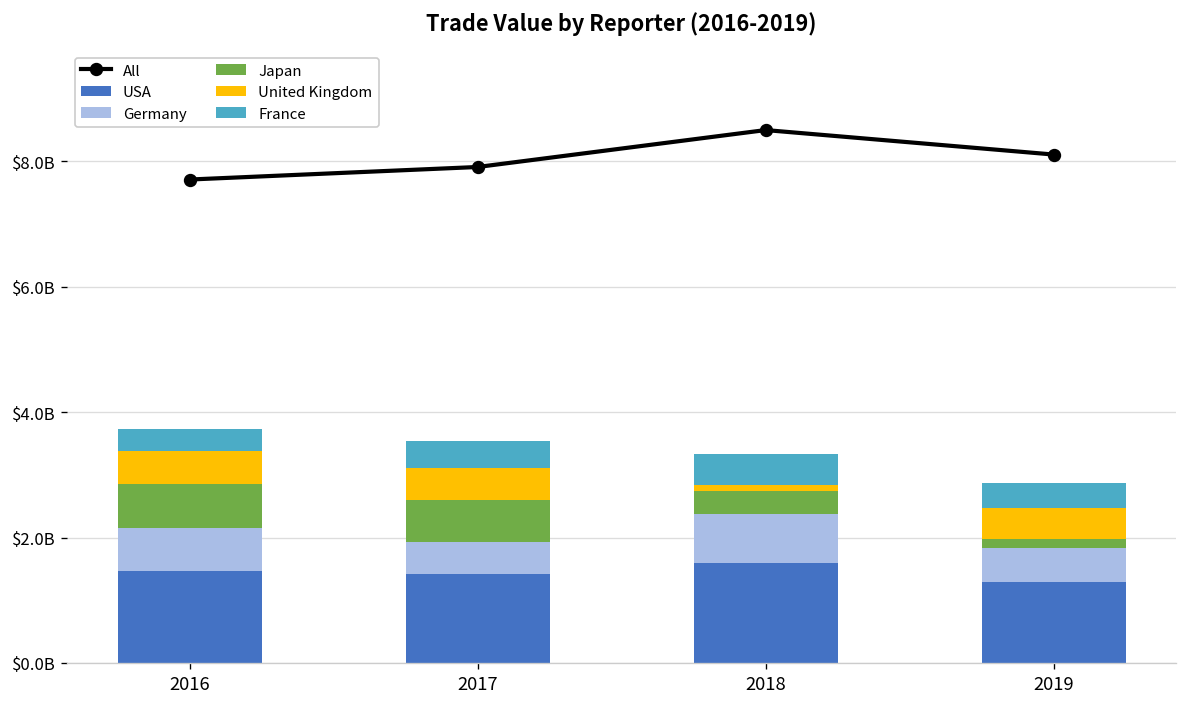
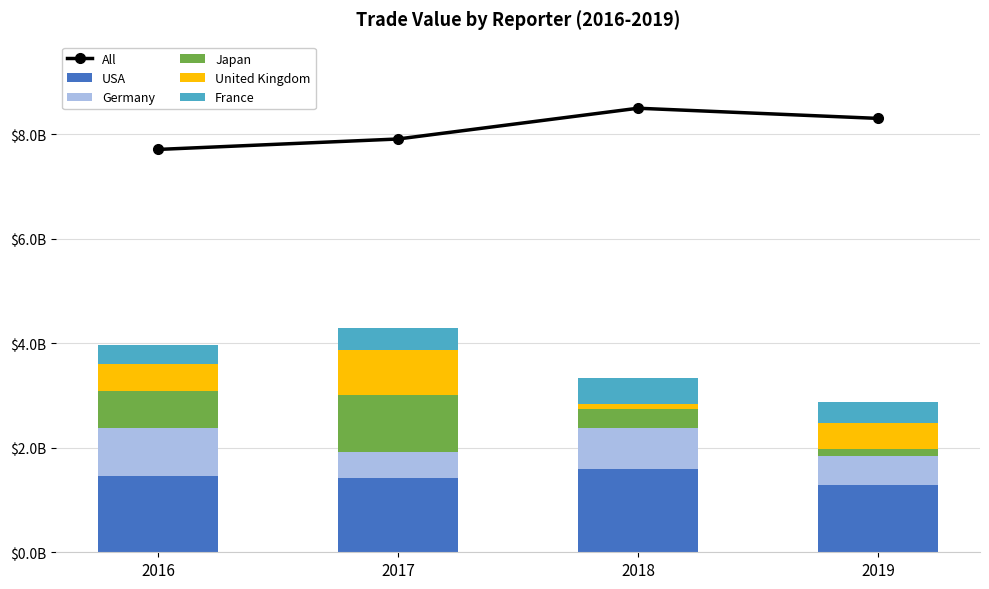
  {
    "All": {
      "2016": "$7700000000",
      "2017": "$7900000000",
      "2018": "$8500000000",
-     "2019": "$8100000000"
+     "2019": "$8300000000"
    },
    "Germany": {
-     "2016": "$700000000",
+     "2016": "$900000000",
      "2017": "$500000000",
      "2018": "$800000000",
      "2019": "$600000000"
    },
    "Japan": {
      "2016": "$700000000",
-     "2017": "$700000000",
+     "2017": "$1100000000",
      "2018": "$400000000",
      "2019": "$100000000"
    },
    "United Kingdom": {
      "2016": "$500000000",
-     "2017": "$500000000",
+     "2017": "$900000000",
      "2018": "$100000000",
      "2019": "$500000000"
    }
  }
